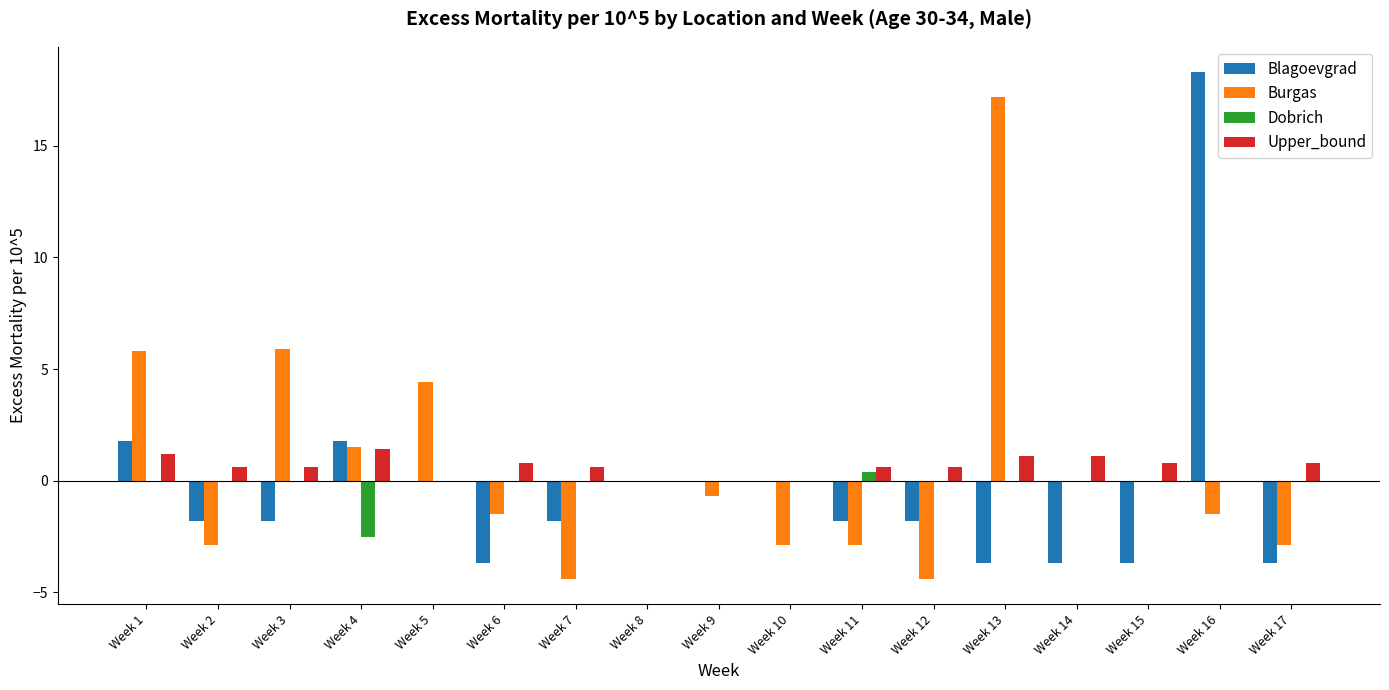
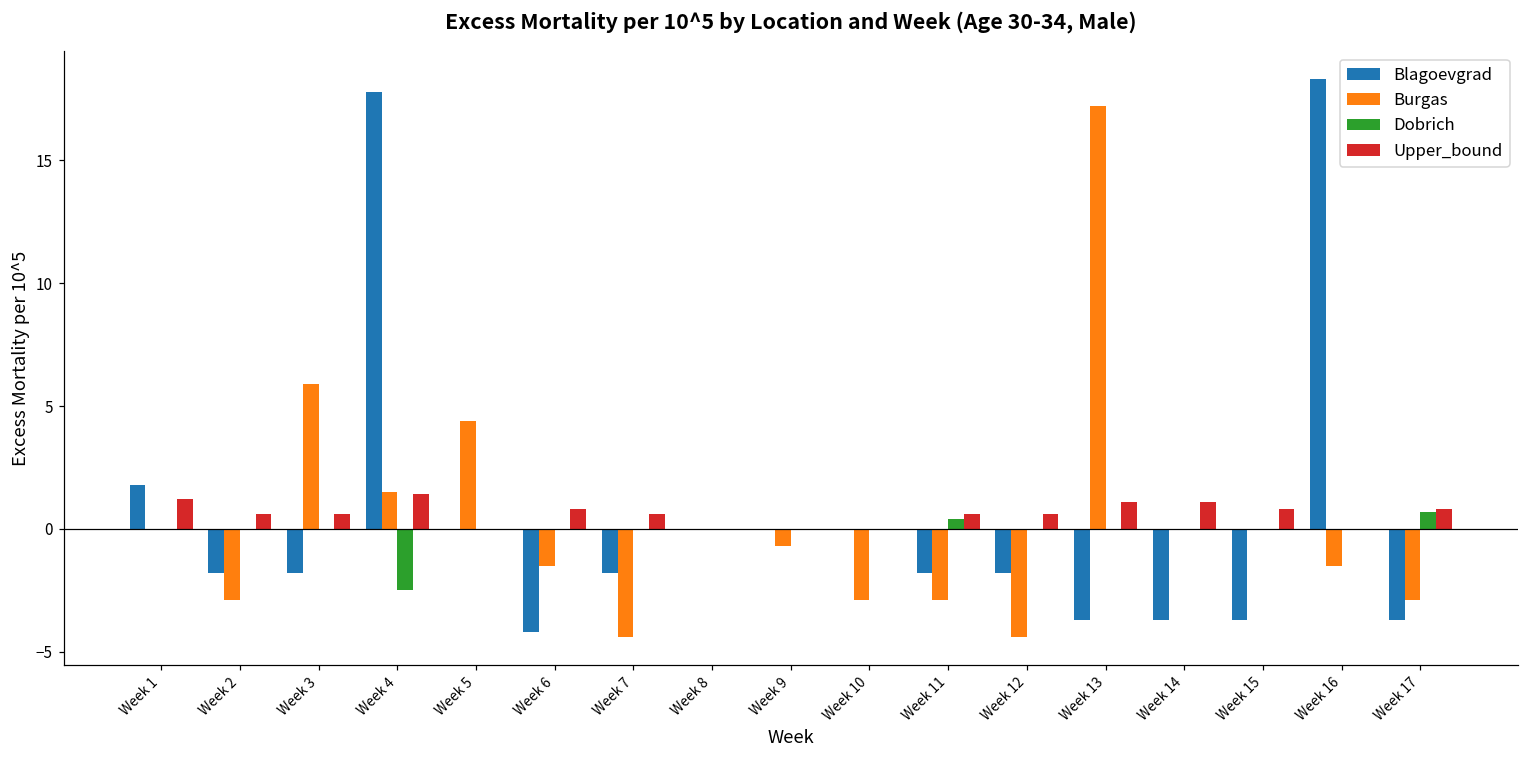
  {
    "Blagoevgrad": {
      "Week 1": 1.8,
      "Week 2": -1.8,
      "Week 3": -1.8,
-     "Week 4": 1.8,
+     "Week 4": 17.8,
      "Week 5": 0.0,
-     "Week 6": -3.7,
+     "Week 6": -4.2,
      "Week 7": -1.8,
      "Week 8": 0.0,
      "Week 9": 0.0,
      "Week 10": 0.0,
      "Week 11": -1.8,
      "Week 12": -1.8,
      "Week 13": -3.7,
      "Week 14": -3.7,
      "Week 15": -3.7,
      "Week 16": 18.3,
      "Week 17": -3.7
    },
    "Burgas": {
-     "Week 1": 5.8,
+     "Week 1": 0.0,
      "Week 2": -2.9,
      "Week 3": 5.9,
      "Week 4": 1.5,
      "Week 5": 4.4,
      "Week 6": -1.5,
      "Week 7": -4.4,
      "Week 8": 0.0,
      "Week 9": -0.7,
      "Week 10": -2.9,
      "Week 11": -2.9,
      "Week 12": -4.4,
      "Week 13": 17.2,
      "Week 14": 0.0,
      "Week 15": 0.0,
      "Week 16": -1.5,
      "Week 17": -2.9
    },
    "Dobrich": {
      "Week 1": 0.0,
      "Week 2": 0.0,
      "Week 3": 0.0,
      "Week 4": -2.5,
      "Week 5": 0.0,
      "Week 6": 0.0,
      "Week 7": 0.0,
      "Week 8": 0.0,
      "Week 9": 0.0,
      "Week 10": 0.0,
      "Week 11": 0.4,
      "Week 12": 0.0,
      "Week 13": 0.0,
      "Week 14": 0.0,
      "Week 15": 0.0,
      "Week 16": 0.0,
-     "Week 17": 0.0
+     "Week 17": 0.7
    },
    "Upper_bound": {
      "Week 1": 1.2,
      "Week 2": 0.6,
      "Week 3": 0.6,
      "Week 4": 1.4,
      "Week 5": 0.0,
      "Week 6": 0.8,
      "Week 7": 0.6,
      "Week 8": 0.0,
      "Week 9": 0.0,
      "Week 10": 0.0,
      "Week 11": 0.6,
      "Week 12": 0.6,
      "Week 13": 1.1,
      "Week 14": 1.1,
      "Week 15": 0.8,
      "Week 16": 0.0,
      "Week 17": 0.8
    }
  }
